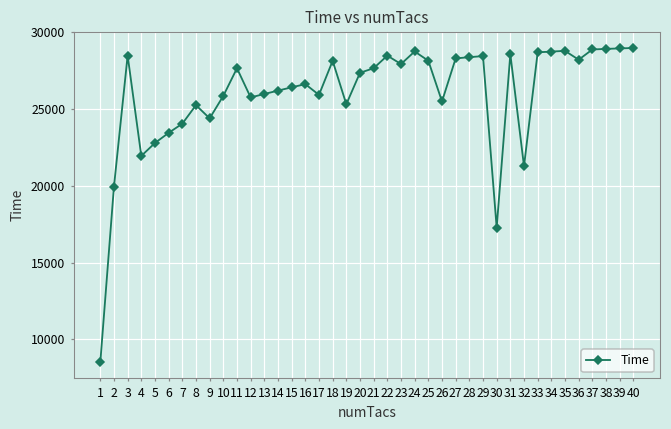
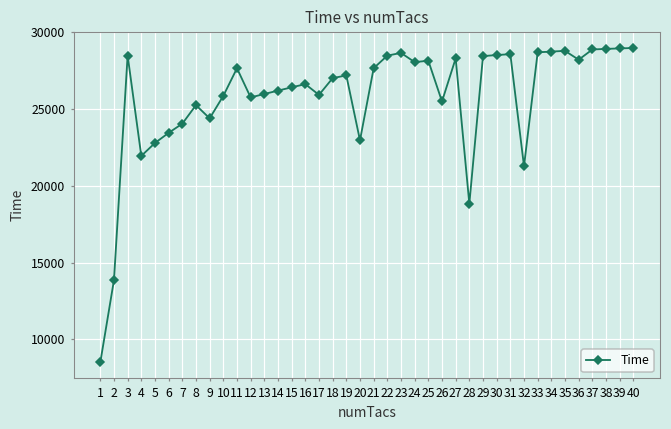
  {
    "1": 8500,
-   "2": 20000,
+   "2": 13900,
    "3": 28500,
    "4": 21900,
    "5": 22800,
    "6": 23500,
    "7": 24000,
    "8": 25300,
    "9": 24400,
    "10": 25900,
    "11": 27700,
    "12": 25800,
    "13": 26000,
    "14": 26200,
    "15": 26400,
    "16": 26600,
    "17": 25900,
-   "18": 28100,
-   "19": 25300,
-   "20": 27400,
+   "18": 27000,
+   "19": 27200,
+   "20": 23000,
    "21": 27700,
    "22": 28500,
-   "23": 27900,
-   "24": 28800,
+   "23": 28700,
+   "24": 28100,
    "25": 28200,
    "26": 25500,
    "27": 28300,
-   "28": 28400,
+   "28": 18800,
    "29": 28500,
-   "30": 17300,
+   "30": 28500,
    "31": 28600,
    "32": 21300,
    "33": 28700,
    "34": 28700,
    "35": 28800,
    "36": 28200,
    "37": 28900,
    "38": 28900,
    "39": 29000,
    "40": 29000
  }
